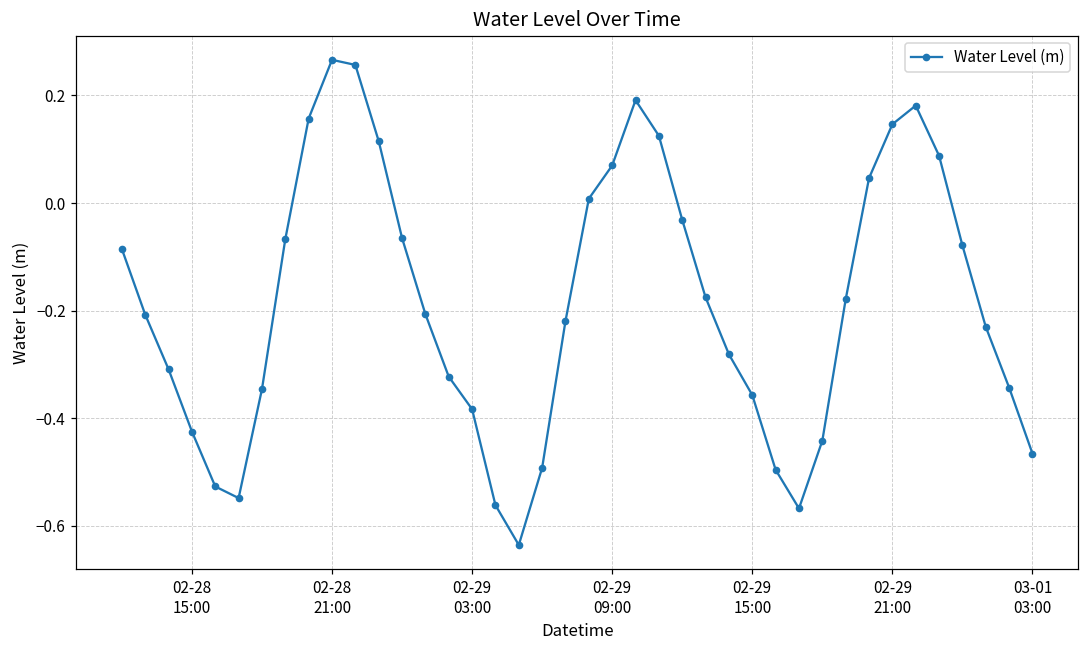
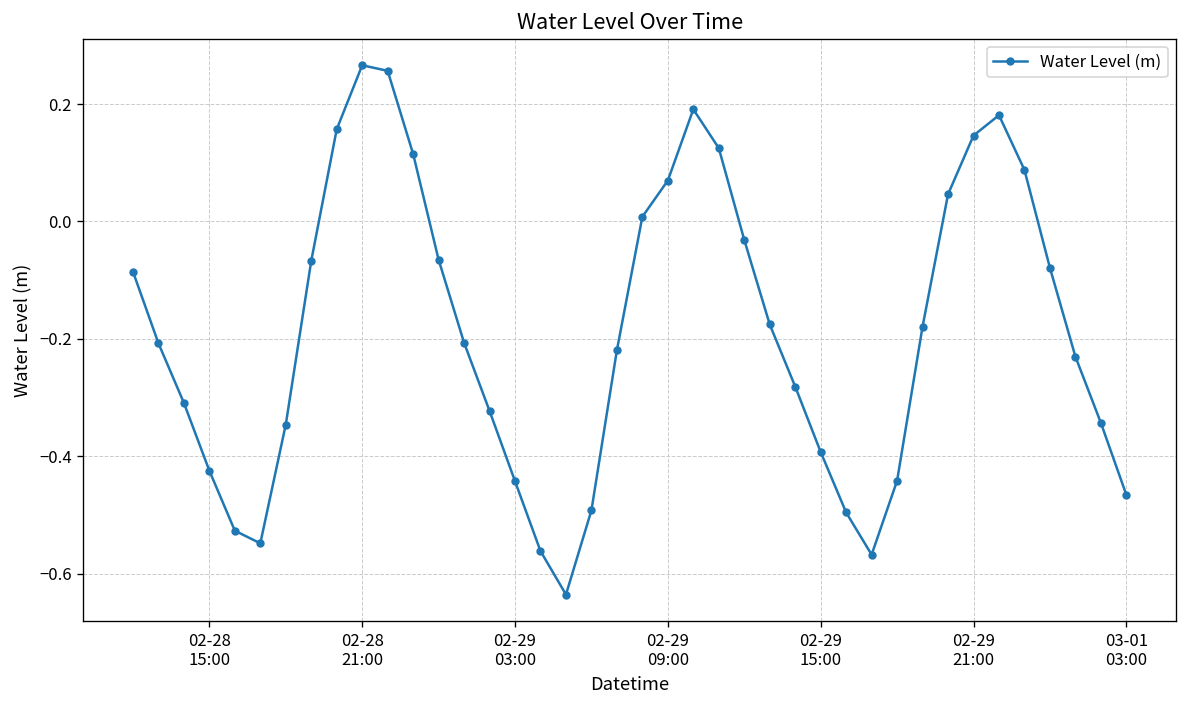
  {
    "02-28 15:00": -0.42,
    "02-28 21:00": 0.27,
-   "02-29 03:00": -0.38,
+   "02-29 03:00": -0.44,
    "02-29 09:00": 0.07,
-   "02-29 15:00": -0.36,
+   "02-29 15:00": -0.39,
    "02-29 21:00": 0.15,
    "03-01 03:00": -0.47
  }
